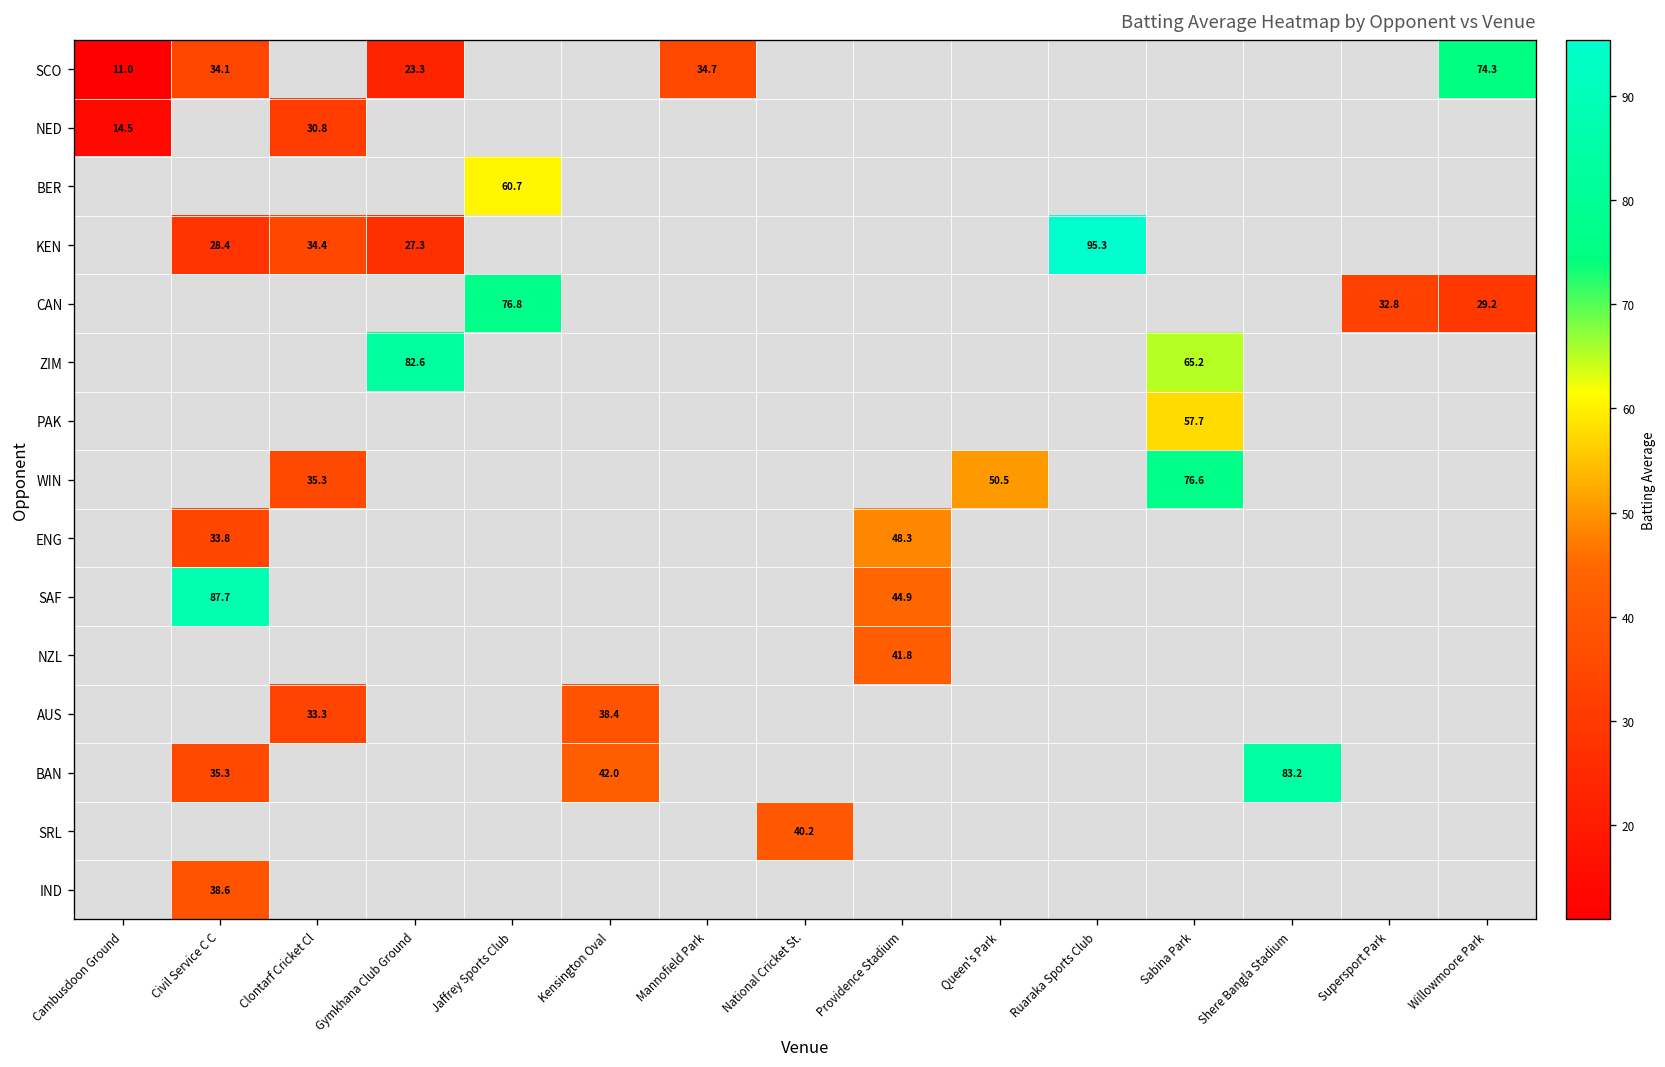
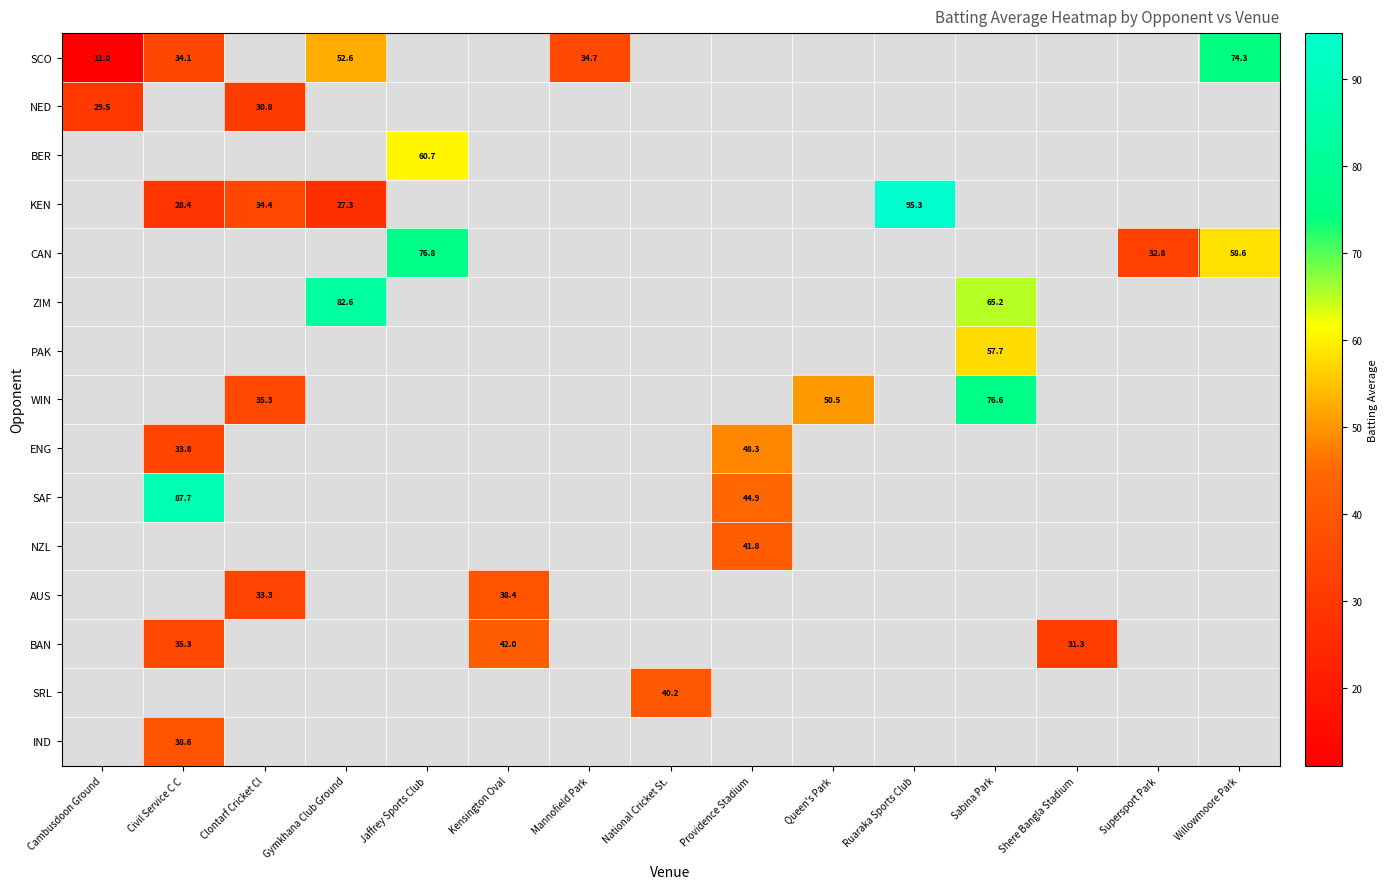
  {
    "SCO": {
      "Cambusdoon Ground": 11.0,
      "Civil Service C C": 34.1,
-     "Gymkhana Club Ground": 23.3,
+     "Gymkhana Club Ground": 52.6,
      "Mannofield Park": 34.7,
      "Willowmoore Park": 74.3
    },
    "NED": {
-     "Cambusdoon Ground": 14.5,
+     "Cambusdoon Ground": 29.5,
      "Clontarf Cricket Cl": 30.8
    },
    "BER": {
      "Jaffrey Sports Club": 60.7
    },
    "KEN": {
      "Civil Service C C": 28.4,
      "Clontarf Cricket Cl": 34.4,
      "Gymkhana Club Ground": 27.3,
      "Ruaraka Sports Club": 95.3
    },
    "CAN": {
      "Jaffrey Sports Club": 76.8,
      "Supersport Park": 32.8,
-     "Willowmoore Park": 29.2
+     "Willowmoore Park": 58.6
    },
    "ZIM": {
      "Gymkhana Club Ground": 82.6,
      "Sabina Park": 65.2
    },
    "PAK": {
      "Sabina Park": 57.7
    },
    "WIN": {
      "Clontarf Cricket Cl": 35.3,
      "Queen's Park": 50.5,
      "Sabina Park": 76.6
    },
    "ENG": {
      "Civil Service C C": 33.8,
      "Providence Stadium": 48.3
    },
    "SAF": {
      "Civil Service C C": 87.7,
      "Providence Stadium": 44.9
    },
    "NZL": {
      "Providence Stadium": 41.8
    },
    "AUS": {
      "Clontarf Cricket Cl": 33.3,
      "Kensington Oval": 38.4
    },
    "BAN": {
      "Civil Service C C": 35.3,
      "Kensington Oval": 42.0,
-     "Shere Bangla Stadium": 83.2
+     "Shere Bangla Stadium": 31.3
    },
    "SRL": {
      "National Cricket St.": 40.2
    },
    "IND": {
      "Civil Service C C": 38.6
    }
  }
